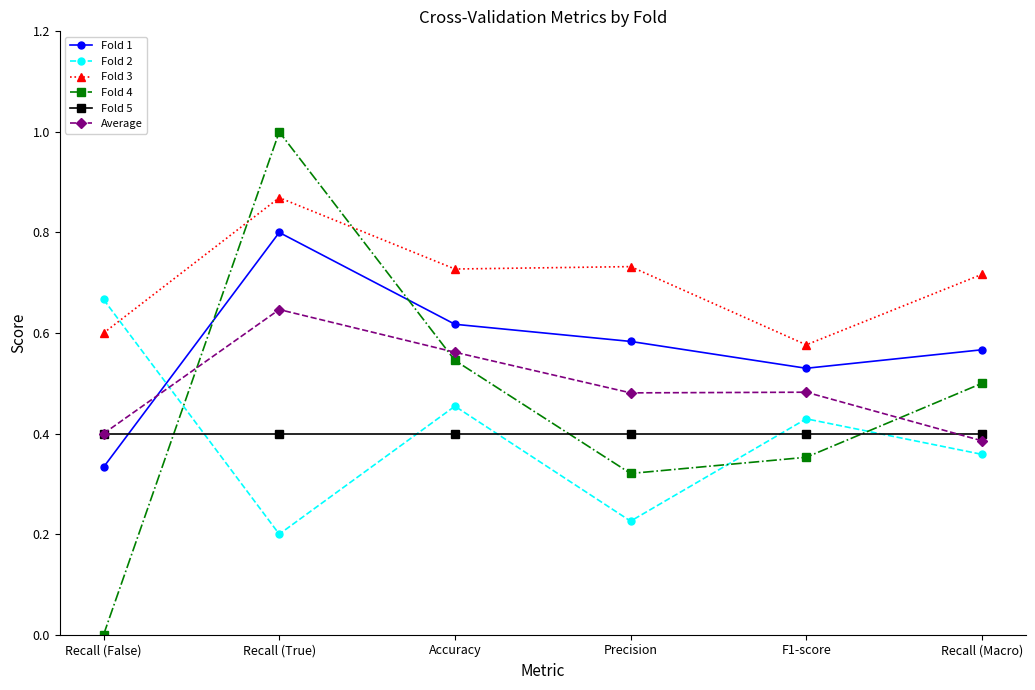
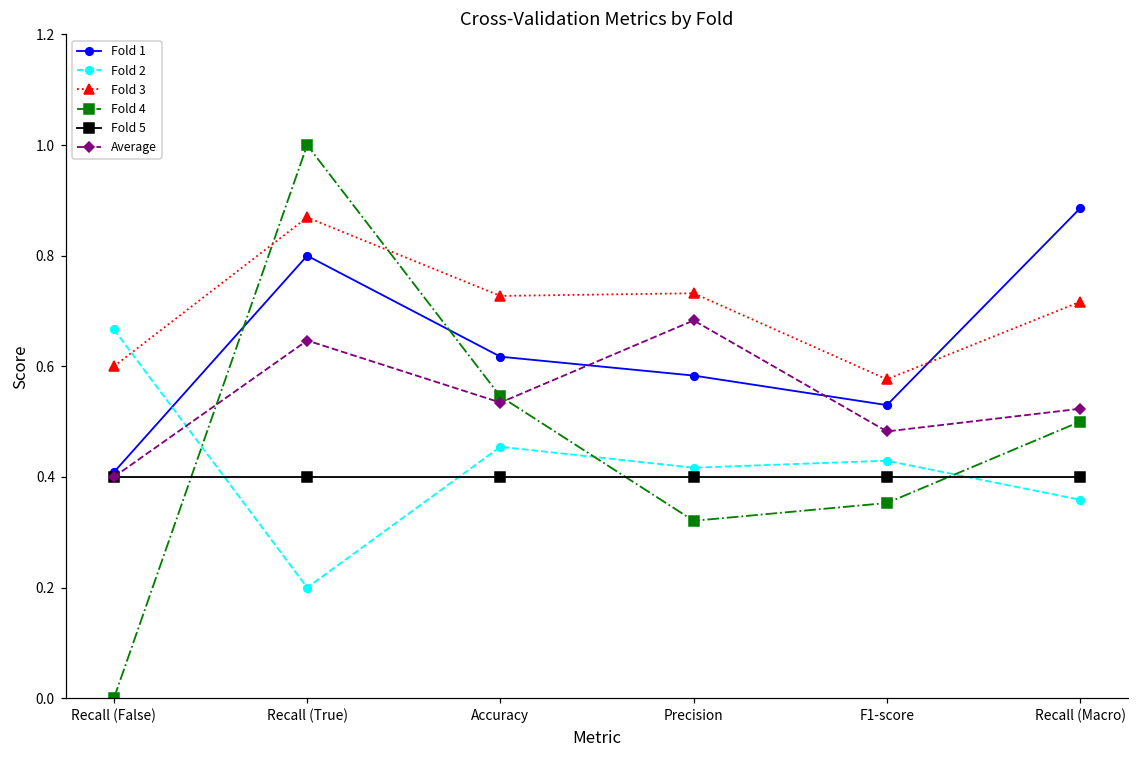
  {
    "Fold 1": {
-     "Recall (False)": 0.33,
+     "Recall (False)": 0.41,
      "Recall (True)": 0.80,
      "Accuracy": 0.62,
      "Precision": 0.58,
      "F1-score": 0.53,
-     "Recall (Macro)": 0.57
+     "Recall (Macro)": 0.89
    },
    "Fold 2": {
      "Recall (False)": 0.67,
      "Recall (True)": 0.20,
      "Accuracy": 0.45,
-     "Precision": 0.23,
+     "Precision": 0.42,
      "F1-score": 0.43,
      "Recall (Macro)": 0.36
    },
    "Fold 3": {
      "Recall (False)": 0.60,
      "Recall (True)": 0.87,
      "Accuracy": 0.73,
      "Precision": 0.73,
      "F1-score": 0.58,
      "Recall (Macro)": 0.72
    },
    "Fold 4": {
      "Recall (False)": 0.00,
      "Recall (True)": 1.00,
      "Accuracy": 0.55,
      "Precision": 0.32,
      "F1-score": 0.35,
      "Recall (Macro)": 0.50
    },
    "Fold 5": {
      "Recall (True)": 0.40,
      "Accuracy": 0.40,
      "Precision": 0.40,
      "F1-score": 0.40,
      "Recall (Macro)": 0.40
    },
    "Average": {
      "Recall (True)": 0.65,
-     "Accuracy": 0.56,
-     "Precision": 0.48,
+     "Accuracy": 0.53,
+     "Precision": 0.68,
      "F1-score": 0.48,
-     "Recall (Macro)": 0.39
+     "Recall (Macro)": 0.52
    }
  }
